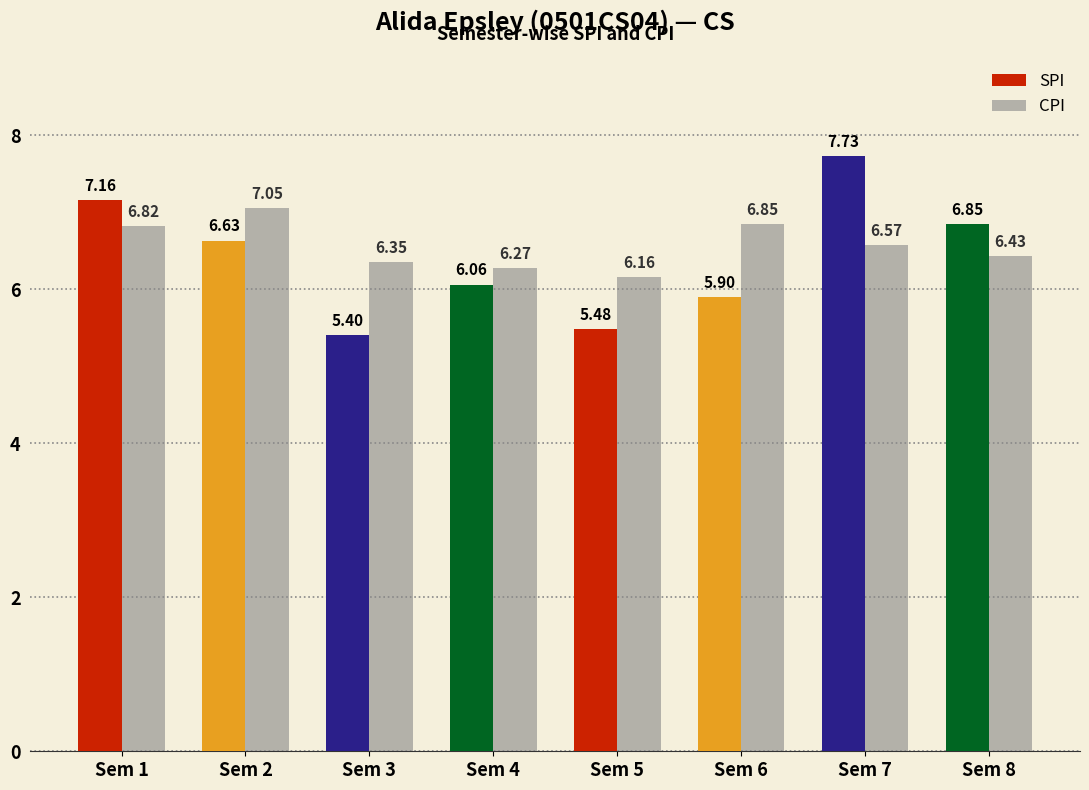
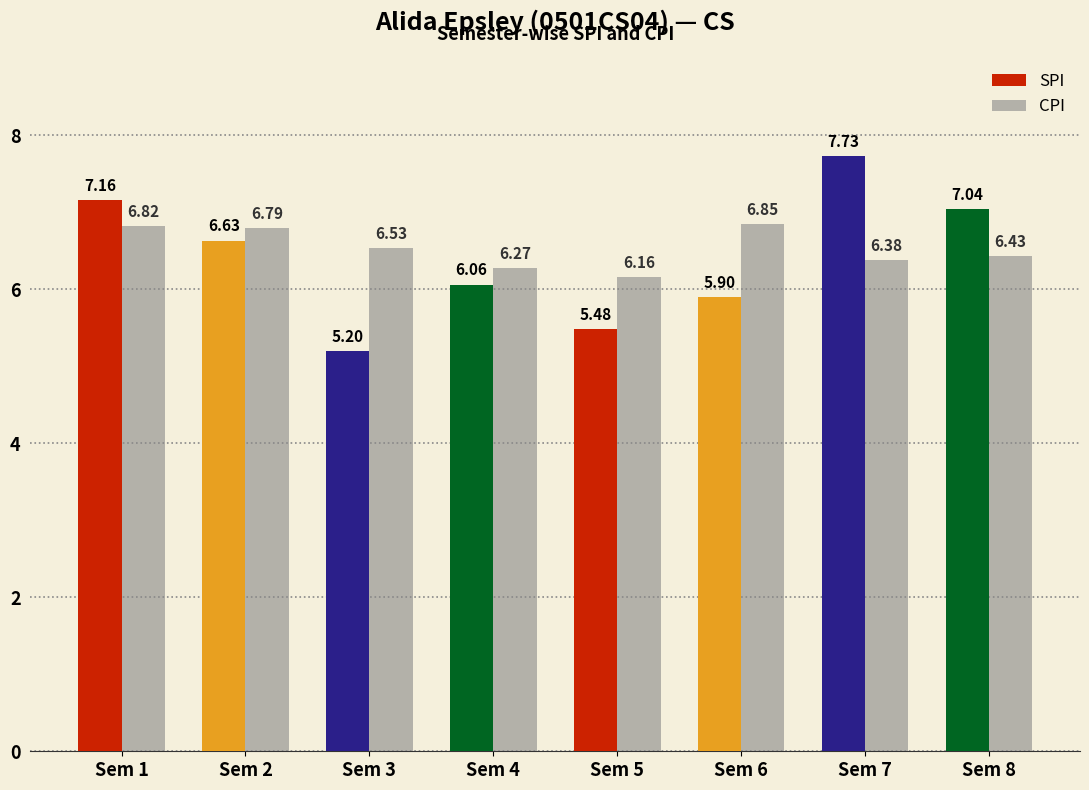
  {
    "SPI": {
      "Sem 1": 7.16,
      "Sem 2": 6.63,
-     "Sem 3": 5.40,
+     "Sem 3": 5.20,
      "Sem 4": 6.06,
      "Sem 5": 5.48,
      "Sem 6": 5.90,
      "Sem 7": 7.73,
-     "Sem 8": 6.85
+     "Sem 8": 7.04
    },
    "CPI": {
      "Sem 1": 6.82,
-     "Sem 2": 7.05,
-     "Sem 3": 6.35,
+     "Sem 2": 6.79,
+     "Sem 3": 6.53,
      "Sem 4": 6.27,
      "Sem 5": 6.16,
      "Sem 6": 6.85,
-     "Sem 7": 6.57,
+     "Sem 7": 6.38,
      "Sem 8": 6.43
    }
  }
